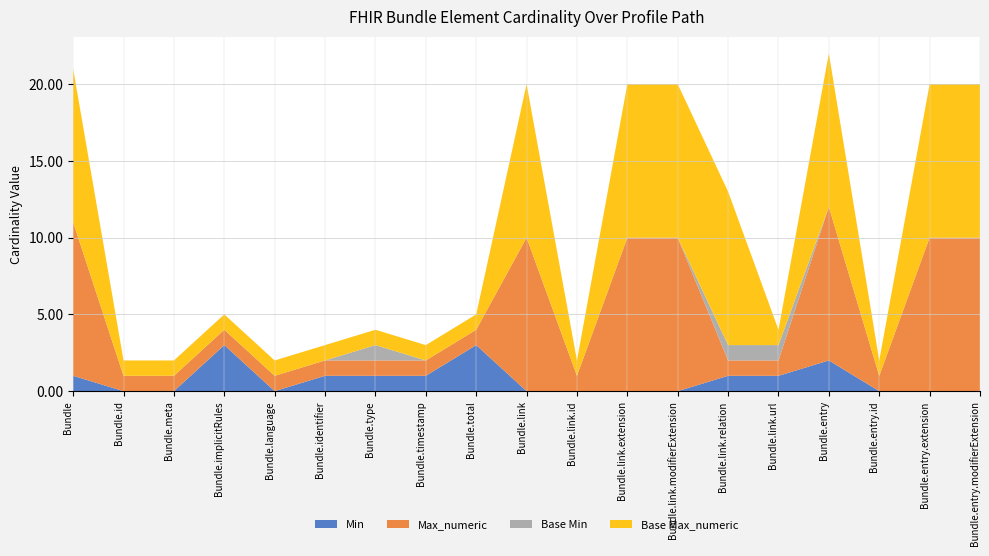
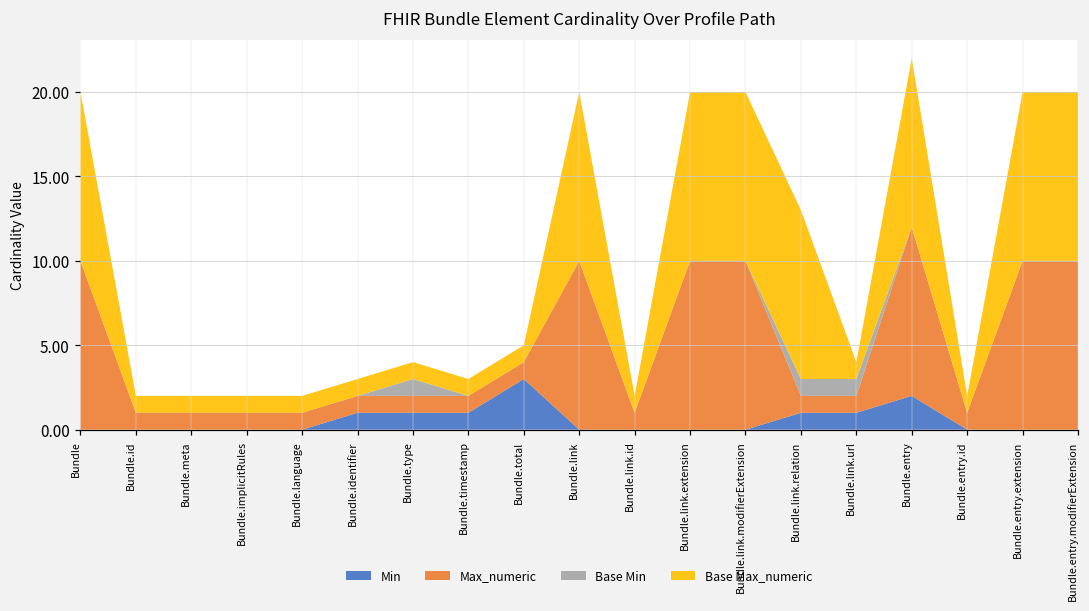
  {
    "Min": {
-     "Bundle": 1,
+     "Bundle": 0,
      "Bundle.id": 0,
      "Bundle.meta": 0,
-     "Bundle.implicitRules": 3,
+     "Bundle.implicitRules": 0,
      "Bundle.language": 0,
      "Bundle.identifier": 1,
      "Bundle.type": 1,
      "Bundle.timestamp": 1,
      "Bundle.total": 3,
      "Bundle.link": 0,
      "Bundle.link.id": 0,
      "Bundle.link.extension": 0,
      "Bundle.link.modifierExtension": 0,
      "Bundle.link.relation": 1,
      "Bundle.link.url": 1,
      "Bundle.entry": 2,
      "Bundle.entry.id": 0,
      "Bundle.entry.extension": 0,
      "Bundle.entry.modifierExtension": 0
    },
    "Max_numeric": {
      "Bundle.type": 1,
      "Bundle.link.relation": 1,
      "Bundle.link.url": 1
    },
    "Base Min": {
      "Bundle.type": 1,
      "Bundle.link.relation": 1,
      "Bundle.link.url": 1
    },
    "Base Max_numeric": {
      "Bundle": 10,
      "Bundle.id": 1,
      "Bundle.meta": 1,
      "Bundle.implicitRules": 1,
      "Bundle.language": 1,
      "Bundle.identifier": 1,
      "Bundle.type": 1,
      "Bundle.timestamp": 1,
      "Bundle.total": 1,
      "Bundle.link": 10,
      "Bundle.link.id": 1,
      "Bundle.link.extension": 10,
      "Bundle.link.modifierExtension": 10,
      "Bundle.link.relation": 10,
      "Bundle.link.url": 1,
      "Bundle.entry": 10,
      "Bundle.entry.id": 1,
      "Bundle.entry.extension": 10,
      "Bundle.entry.modifierExtension": 10
    }
  }
